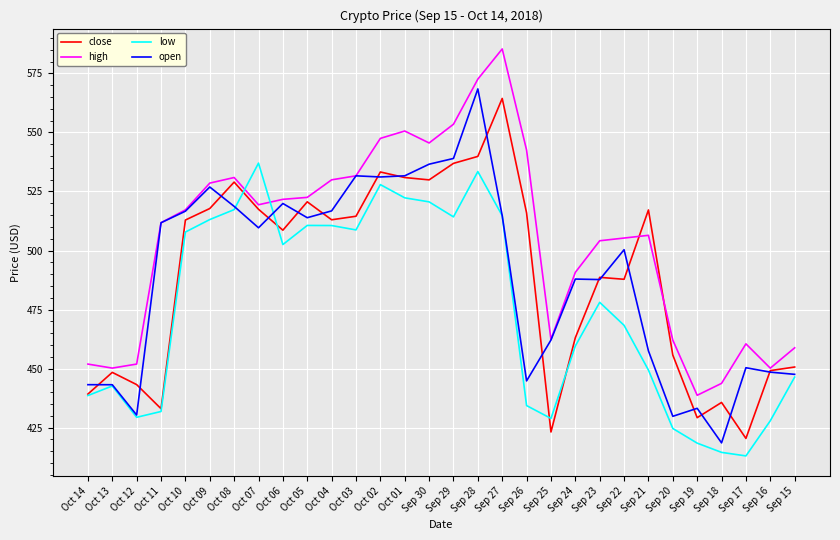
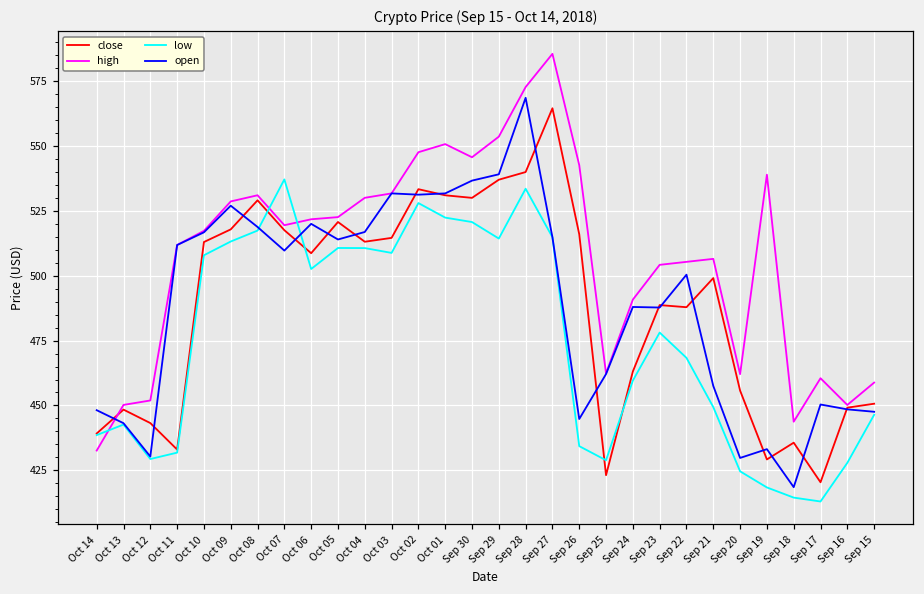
  {
    "close": {
      "Oct 13": 448,
      "Oct 12": 443,
      "Oct 11": 433,
      "Oct 10": 513,
      "Oct 09": 518,
      "Oct 08": 529,
      "Oct 07": 517,
      "Oct 06": 509,
      "Oct 05": 521,
      "Oct 04": 513,
      "Oct 03": 515,
      "Oct 02": 533,
      "Sep 30": 530,
      "Sep 29": 537,
      "Sep 28": 540,
      "Sep 27": 564,
      "Sep 26": 516,
      "Sep 25": 423,
      "Sep 24": 463,
      "Sep 22": 488,
-     "Sep 21": 517,
+     "Sep 21": 499,
      "Sep 20": 456,
      "Sep 19": 429,
      "Sep 18": 436,
      "Sep 17": 420,
      "Sep 15": 451
    },
    "high": {
-     "Oct 14": 452,
+     "Oct 14": 433,
      "Oct 13": 450,
      "Oct 12": 452,
      "Oct 09": 529,
      "Oct 08": 531,
      "Oct 07": 519,
      "Oct 06": 522,
      "Oct 05": 523,
      "Oct 04": 530,
      "Oct 02": 547,
      "Oct 01": 551,
      "Sep 30": 546,
      "Sep 29": 553,
      "Sep 28": 573,
      "Sep 27": 585,
      "Sep 26": 543,
      "Sep 24": 491,
      "Sep 23": 504,
      "Sep 22": 505,
      "Sep 21": 506,
      "Sep 20": 462,
-     "Sep 19": 439,
+     "Sep 19": 539,
      "Sep 18": 444,
      "Sep 17": 460,
      "Sep 15": 459
    },
    "low": {
      "Oct 11": 432,
      "Oct 10": 508,
      "Oct 09": 513,
      "Oct 08": 517,
      "Oct 07": 537,
      "Oct 06": 503,
      "Oct 05": 511,
      "Oct 04": 511,
      "Oct 03": 509,
      "Oct 02": 528,
      "Oct 01": 522,
      "Sep 30": 521,
      "Sep 29": 514,
      "Sep 28": 533,
      "Sep 26": 434,
      "Sep 25": 429,
      "Sep 24": 460,
      "Sep 23": 478,
      "Sep 22": 468,
      "Sep 21": 449,
      "Sep 20": 425,
      "Sep 19": 418,
      "Sep 18": 415,
      "Sep 17": 413,
      "Sep 16": 428,
      "Sep 15": 446
    },
    "open": {
-     "Oct 14": 443,
+     "Oct 14": 448,
      "Oct 09": 527,
      "Oct 08": 519,
      "Oct 07": 510,
      "Oct 06": 520,
      "Oct 05": 514,
      "Oct 04": 517,
      "Oct 02": 531,
      "Sep 30": 537,
      "Sep 29": 539,
      "Sep 28": 568,
      "Sep 26": 445,
      "Sep 24": 488,
      "Sep 22": 500,
      "Sep 21": 458,
      "Sep 20": 430,
      "Sep 19": 433,
      "Sep 18": 419,
      "Sep 17": 450,
      "Sep 15": 448
    }
  }
